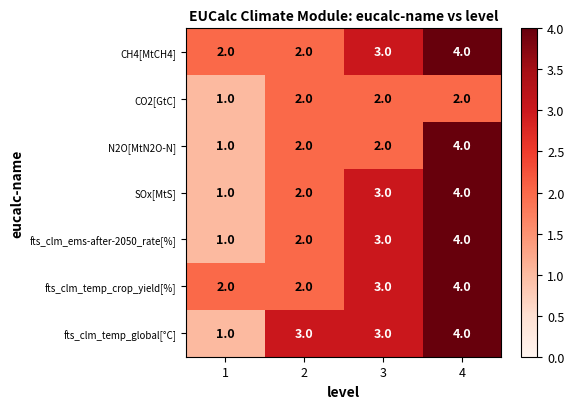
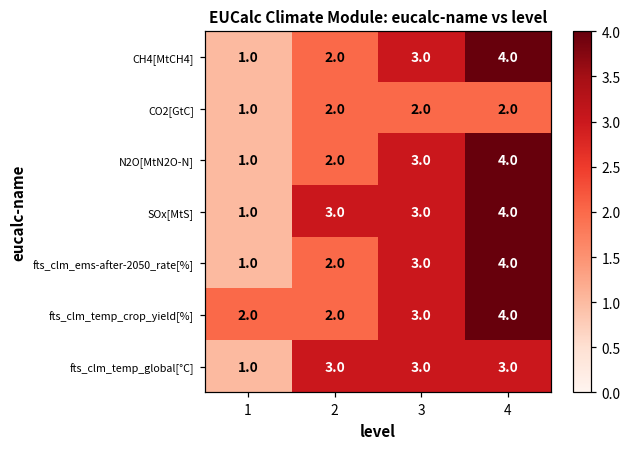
  {
    "CH4[MtCH4]": {
-     "1": 2.0,
+     "1": 1.0,
      "2": 2.0,
      "3": 3.0,
      "4": 4.0
    },
    "CO2[GtC]": {
      "1": 1.0,
      "2": 2.0,
      "3": 2.0,
      "4": 2.0
    },
    "N2O[MtN2O-N]": {
      "1": 1.0,
      "2": 2.0,
-     "3": 2.0,
+     "3": 3.0,
      "4": 4.0
    },
    "SOx[MtS]": {
      "1": 1.0,
-     "2": 2.0,
+     "2": 3.0,
      "3": 3.0,
      "4": 4.0
    },
    "fts_clm_ems-after-2050_rate[%]": {
      "1": 1.0,
      "2": 2.0,
      "3": 3.0,
      "4": 4.0
    },
    "fts_clm_temp_crop_yield[%]": {
      "1": 2.0,
      "2": 2.0,
      "3": 3.0,
      "4": 4.0
    },
    "fts_clm_temp_global[°C]": {
      "1": 1.0,
      "2": 3.0,
      "3": 3.0,
-     "4": 4.0
+     "4": 3.0
    }
  }
